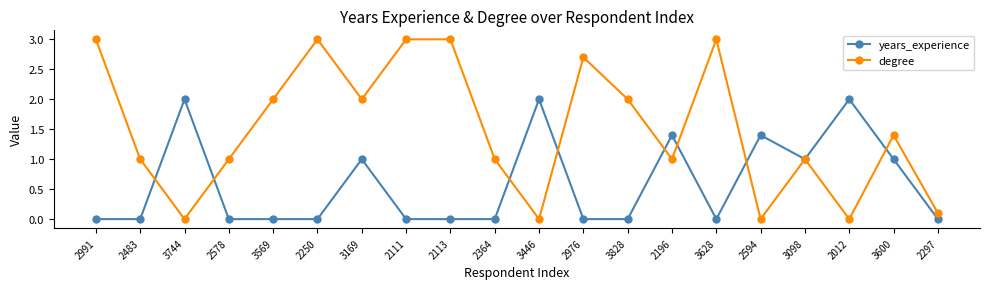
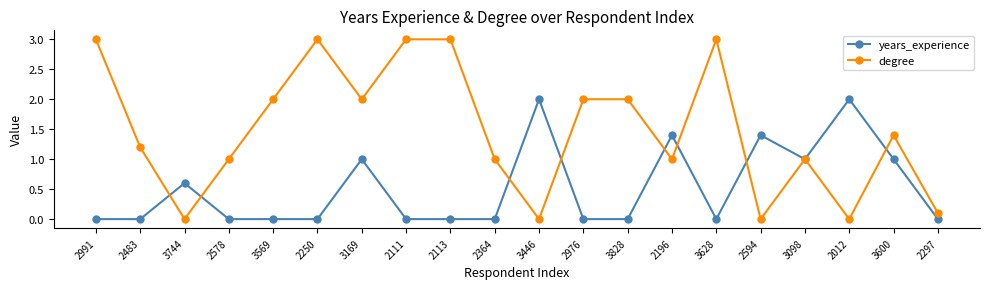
  {
    "years_experience": {
      "2991": 0.0,
      "2483": 0.0,
-     "3744": 2.0,
+     "3744": 0.6,
      "2578": 0.0,
      "3569": 0.0,
      "2250": 0.0,
      "3169": 1.0,
      "2111": 0.0,
      "2113": 0.0,
      "2364": 0.0,
      "3446": 2.0,
      "2976": 0.0,
      "3828": 0.0,
      "2196": 1.4,
      "3628": 0.0,
      "2594": 1.4,
      "2012": 2.0,
      "3600": 1.0,
      "2297": 0.0
    },
    "degree": {
      "2991": 3.0,
-     "2483": 1.0,
+     "2483": 1.2,
      "3744": 0.0,
      "2578": 1.0,
      "3569": 2.0,
      "2250": 3.0,
      "3169": 2.0,
      "2111": 3.0,
      "2113": 3.0,
      "2364": 1.0,
      "3446": 0.0,
-     "2976": 2.7,
+     "2976": 2.0,
      "3828": 2.0,
      "2196": 1.0,
      "3628": 3.0,
      "2594": 0.0,
      "2012": 0.0,
      "3600": 1.4,
      "2297": 0.1
    }
  }
